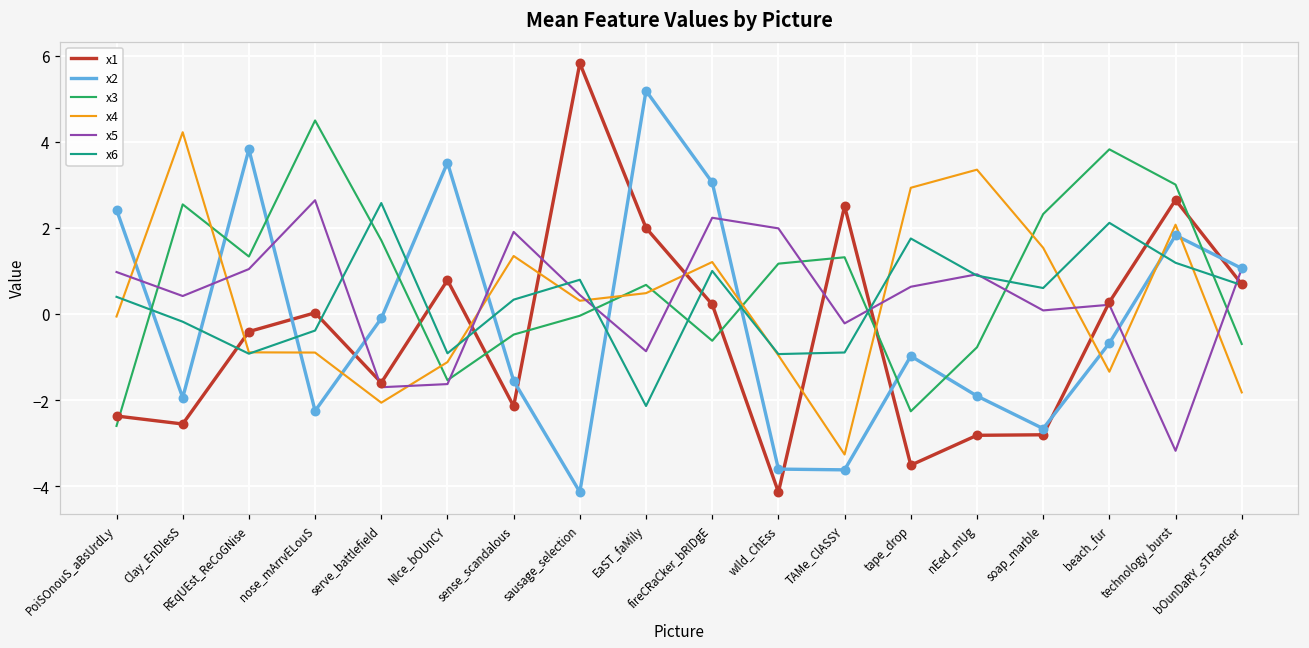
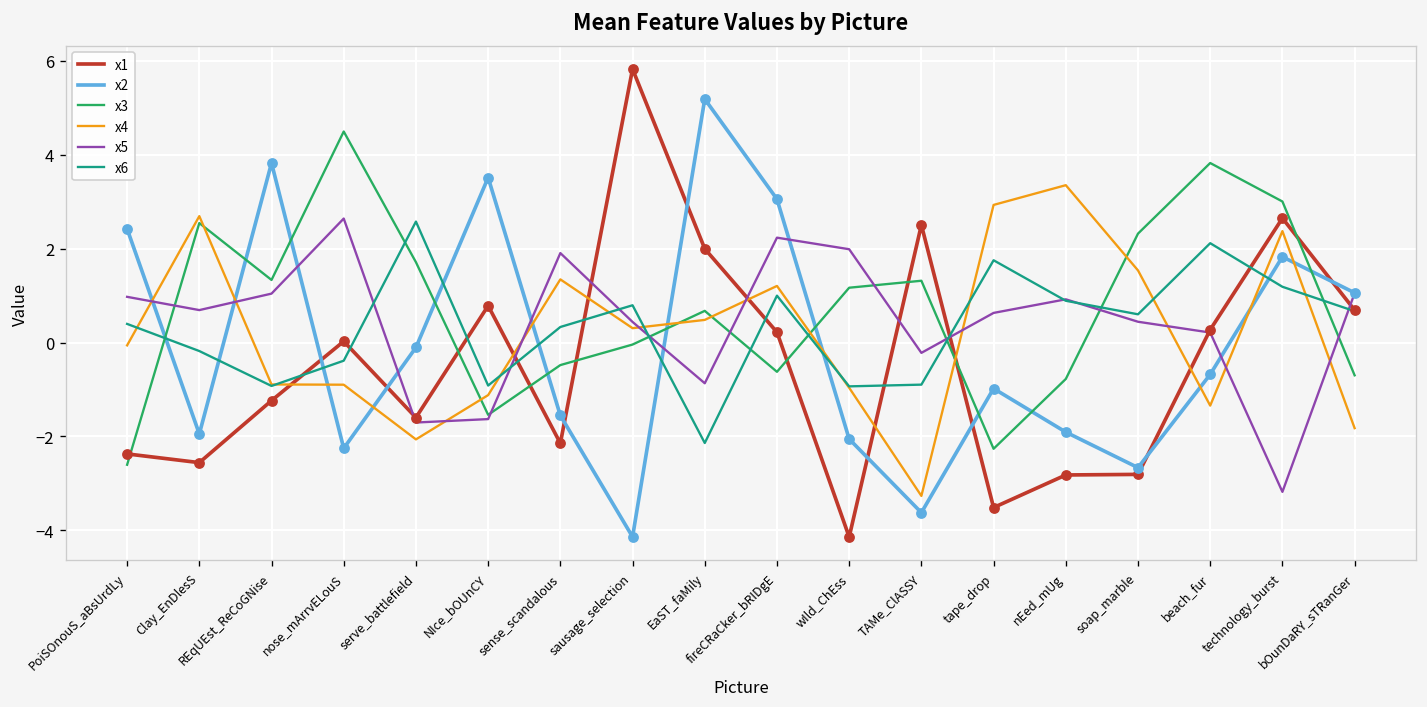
  {
    "x1": {
      "PoiSOnouS_aBsUrdLy": -2.4,
      "Clay_EnDlesS": -2.6,
-     "REqUEst_ReCoGNise": -0.4,
+     "REqUEst_ReCoGNise": -1.2,
      "nose_mArrvELouS": 0.0,
      "serve_battlefield": -1.6,
      "NIce_bOUnCY": 0.8,
      "sense_scandalous": -2.1,
      "sausage_selection": 5.8,
      "EaST_faMily": 2.0,
      "fireCRaCker_bRIDgE": 0.2,
      "wIld_ChEss": -4.1,
      "TAMe_ClASSY": 2.5,
      "tape_drop": -3.5,
      "nEed_mUg": -2.8,
      "soap_marble": -2.8,
      "technology_burst": 2.6
    },
    "x2": {
      "PoiSOnouS_aBsUrdLy": 2.4,
      "Clay_EnDlesS": -1.9,
      "REqUEst_ReCoGNise": 3.8,
      "nose_mArrvELouS": -2.3,
      "serve_battlefield": -0.1,
      "NIce_bOUnCY": 3.5,
      "sense_scandalous": -1.6,
      "sausage_selection": -4.1,
      "EaST_faMily": 5.2,
      "fireCRaCker_bRIDgE": 3.1,
-     "wIld_ChEss": -3.6,
+     "wIld_ChEss": -2.1,
      "TAMe_ClASSY": -3.6,
      "tape_drop": -1.0,
      "nEed_mUg": -1.9,
      "soap_marble": -2.7,
      "beach_fur": -0.7,
      "technology_burst": 1.8
    },
    "x4": {
      "PoiSOnouS_aBsUrdLy": -0.1,
-     "Clay_EnDlesS": 4.2,
+     "Clay_EnDlesS": 2.7,
      "nose_mArrvELouS": -0.9,
      "serve_battlefield": -2.1,
      "NIce_bOUnCY": -1.1,
      "sense_scandalous": 1.3,
      "sausage_selection": 0.3,
      "EaST_faMily": 0.5,
      "fireCRaCker_bRIDgE": 1.2,
      "TAMe_ClASSY": -3.3,
      "tape_drop": 2.9,
      "nEed_mUg": 3.3,
      "soap_marble": 1.5,
      "beach_fur": -1.3,
-     "technology_burst": 2.1,
+     "technology_burst": 2.4,
      "bOunDaRY_sTRanGer": -1.8
    },
    "x5": {
      "PoiSOnouS_aBsUrdLy": 1.0,
-     "Clay_EnDlesS": 0.4,
+     "Clay_EnDlesS": 0.7,
      "REqUEst_ReCoGNise": 1.0,
      "nose_mArrvELouS": 2.6,
      "serve_battlefield": -1.7,
      "NIce_bOUnCY": -1.6,
      "sense_scandalous": 1.9,
      "sausage_selection": 0.4,
      "EaST_faMily": -0.9,
      "fireCRaCker_bRIDgE": 2.2,
      "wIld_ChEss": 2.0,
      "TAMe_ClASSY": -0.2,
      "tape_drop": 0.6,
-     "soap_marble": 0.1,
+     "soap_marble": 0.4,
      "technology_burst": -3.2
    }
  }
